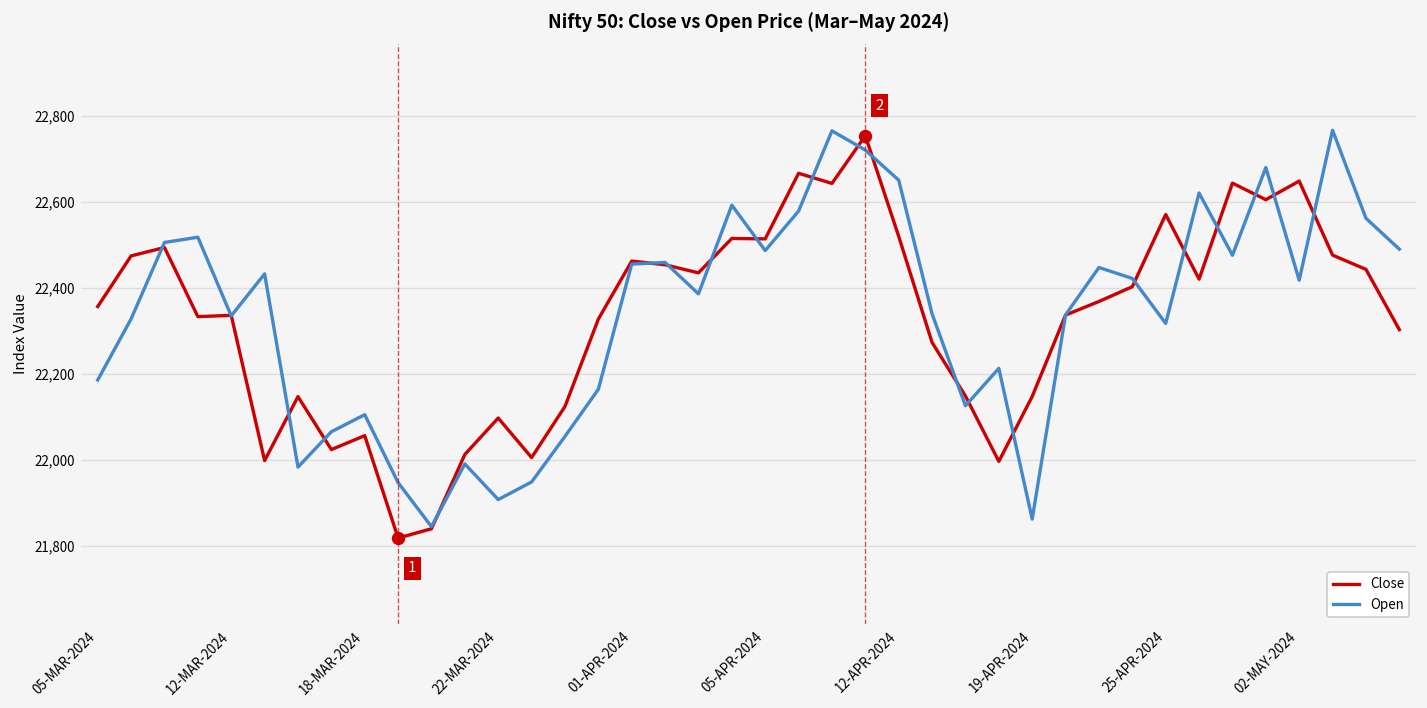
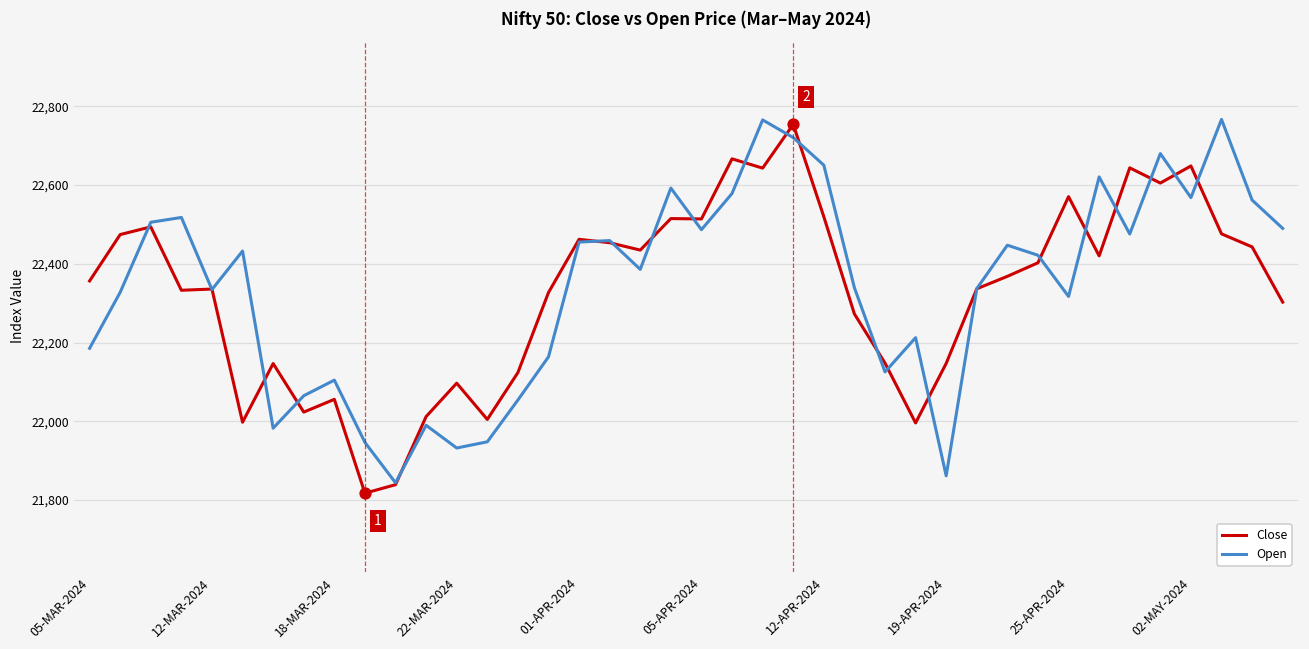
  {
    "Open": {
      "05-MAR-2024": "22,190",
      "18-MAR-2024": "22,100",
-     "22-MAR-2024": "21,910",
+     "22-MAR-2024": "21,930",
      "05-APR-2024": "22,490",
      "12-APR-2024": "22,650",
      "19-APR-2024": "21,860",
      "25-APR-2024": "22,320",
-     "02-MAY-2024": "22,420"
+     "02-MAY-2024": "22,570"
    }
  }
